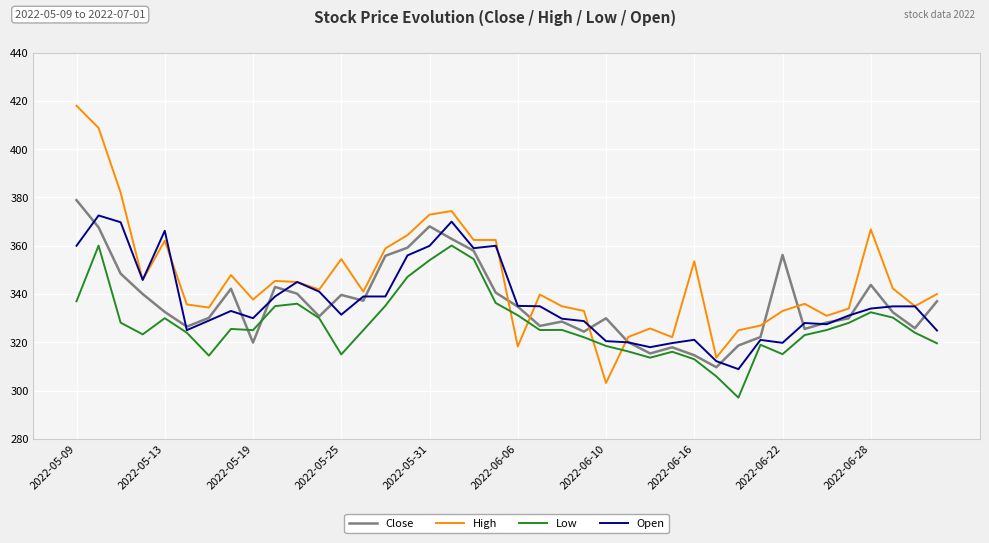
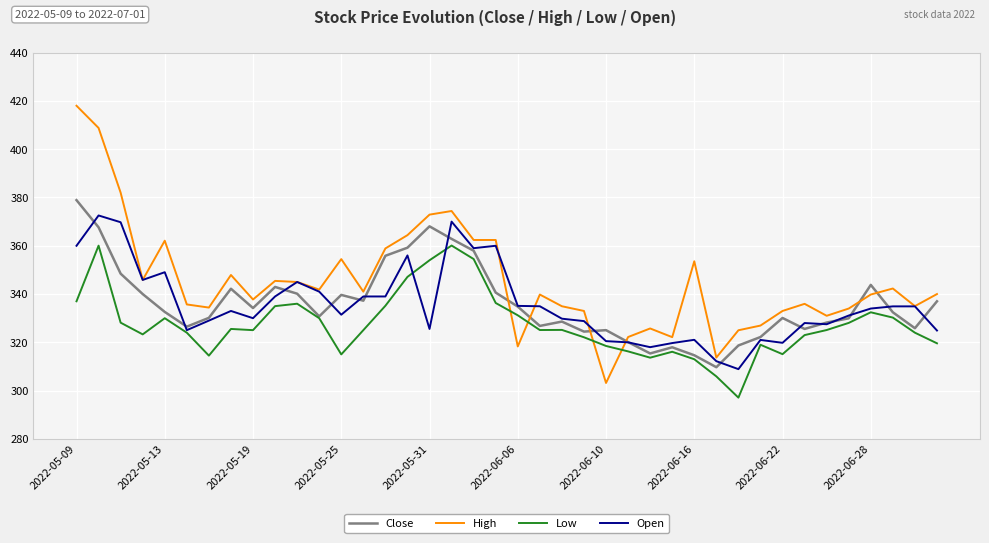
  {
    "Close": {
      "2022-05-09": 379,
      "2022-05-13": 333,
-     "2022-05-19": 320,
+     "2022-05-19": 334,
      "2022-05-25": 340,
      "2022-05-31": 368,
-     "2022-06-10": 330,
+     "2022-06-10": 325,
      "2022-06-16": 315,
-     "2022-06-22": 356,
+     "2022-06-22": 330,
      "2022-06-28": 344
    },
    "High": {
      "2022-05-09": 418,
      "2022-05-13": 362,
      "2022-05-19": 338,
      "2022-05-25": 354,
      "2022-05-31": 373,
      "2022-06-06": 318,
      "2022-06-10": 303,
      "2022-06-16": 354,
      "2022-06-22": 333,
-     "2022-06-28": 367
+     "2022-06-28": 340
    },
    "Low": {
      "2022-05-09": 337,
      "2022-05-13": 330,
      "2022-05-19": 325,
      "2022-05-25": 315,
      "2022-05-31": 354,
      "2022-06-06": 331,
      "2022-06-10": 319,
      "2022-06-16": 313,
      "2022-06-22": 315,
      "2022-06-28": 332
    },
    "Open": {
      "2022-05-09": 360,
-     "2022-05-13": 366,
+     "2022-05-13": 349,
      "2022-05-19": 330,
      "2022-05-25": 331,
-     "2022-05-31": 360,
+     "2022-05-31": 326,
      "2022-06-10": 321,
      "2022-06-16": 321,
      "2022-06-22": 320,
      "2022-06-28": 334
    }
  }
